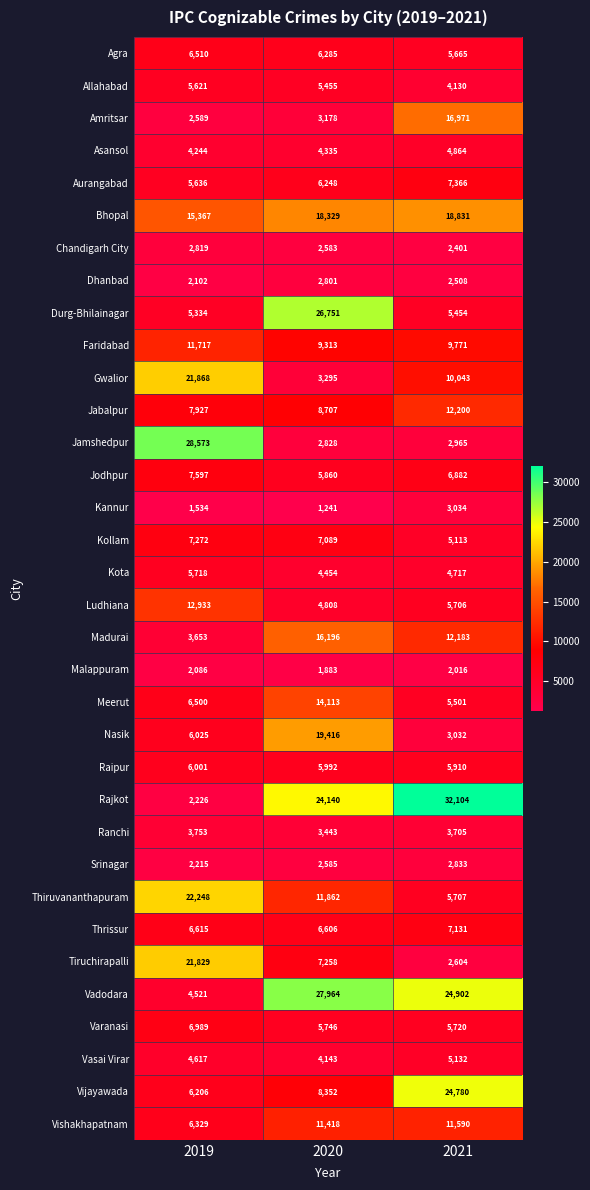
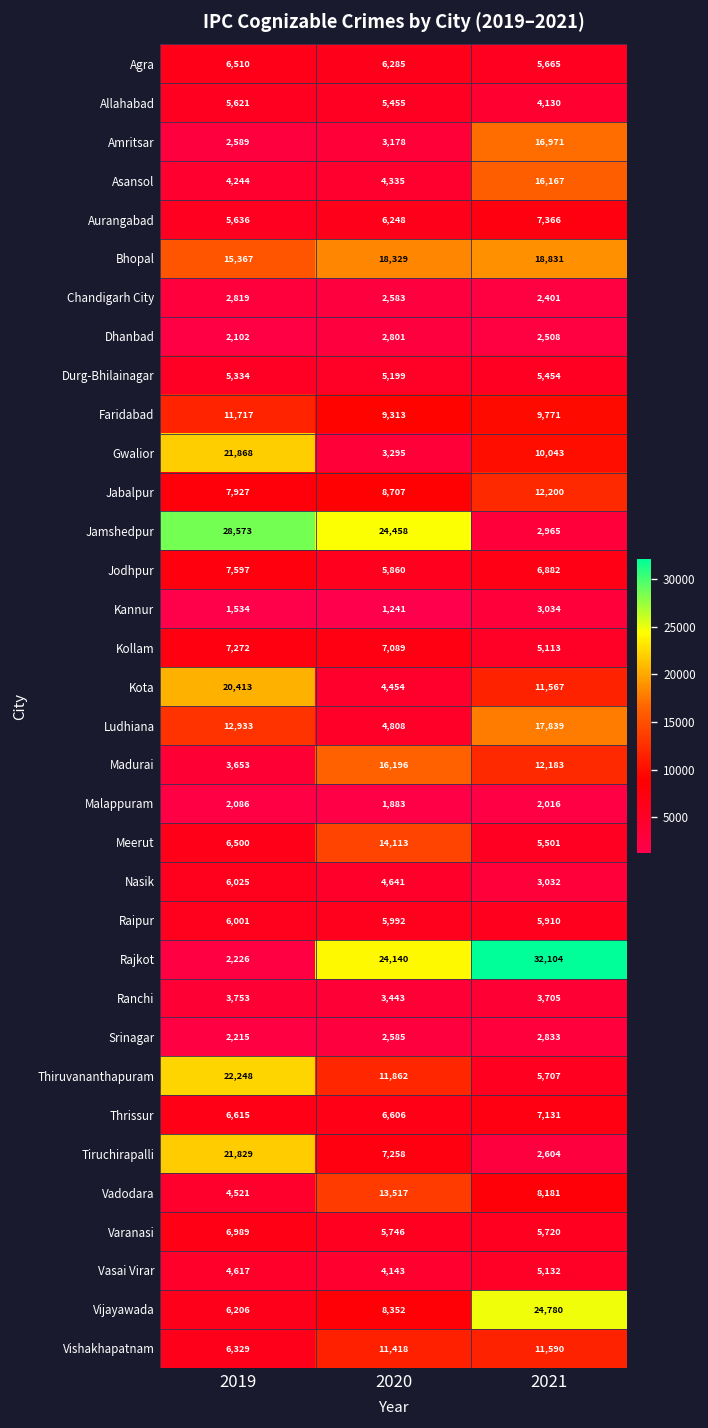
  {
    "Agra": {
      "2019": "6,510",
      "2020": "6,285",
      "2021": "5,665"
    },
    "Allahabad": {
      "2019": "5,621",
      "2020": "5,455",
      "2021": "4,130"
    },
    "Amritsar": {
      "2019": "2,589",
      "2020": "3,178",
      "2021": "16,971"
    },
    "Asansol": {
      "2019": "4,244",
      "2020": "4,335",
-     "2021": "4,864"
+     "2021": "16,167"
    },
    "Aurangabad": {
      "2019": "5,636",
      "2020": "6,248",
      "2021": "7,366"
    },
    "Bhopal": {
      "2019": "15,367",
      "2020": "18,329",
      "2021": "18,831"
    },
    "Chandigarh City": {
      "2019": "2,819",
      "2020": "2,583",
      "2021": "2,401"
    },
    "Dhanbad": {
      "2019": "2,102",
      "2020": "2,801",
      "2021": "2,508"
    },
    "Durg-Bhilainagar": {
      "2019": "5,334",
-     "2020": "26,751",
+     "2020": "5,199",
      "2021": "5,454"
    },
    "Faridabad": {
      "2019": "11,717",
      "2020": "9,313",
      "2021": "9,771"
    },
    "Gwalior": {
      "2019": "21,868",
      "2020": "3,295",
      "2021": "10,043"
    },
    "Jabalpur": {
      "2019": "7,927",
      "2020": "8,707",
      "2021": "12,200"
    },
    "Jamshedpur": {
      "2019": "28,573",
-     "2020": "2,828",
+     "2020": "24,458",
      "2021": "2,965"
    },
    "Jodhpur": {
      "2019": "7,597",
      "2020": "5,860",
      "2021": "6,882"
    },
    "Kannur": {
      "2019": "1,534",
      "2020": "1,241",
      "2021": "3,034"
    },
    "Kollam": {
      "2019": "7,272",
      "2020": "7,089",
      "2021": "5,113"
    },
    "Kota": {
-     "2019": "5,718",
+     "2019": "20,413",
      "2020": "4,454",
-     "2021": "4,717"
+     "2021": "11,567"
    },
    "Ludhiana": {
      "2019": "12,933",
      "2020": "4,808",
-     "2021": "5,706"
+     "2021": "17,839"
    },
    "Madurai": {
      "2019": "3,653",
      "2020": "16,196",
      "2021": "12,183"
    },
    "Malappuram": {
      "2019": "2,086",
      "2020": "1,883",
      "2021": "2,016"
    },
    "Meerut": {
      "2019": "6,500",
      "2020": "14,113",
      "2021": "5,501"
    },
    "Nasik": {
      "2019": "6,025",
-     "2020": "19,416",
+     "2020": "4,641",
      "2021": "3,032"
    },
    "Raipur": {
      "2019": "6,001",
      "2020": "5,992",
      "2021": "5,910"
    },
    "Rajkot": {
      "2019": "2,226",
      "2020": "24,140",
      "2021": "32,104"
    },
    "Ranchi": {
      "2019": "3,753",
      "2020": "3,443",
      "2021": "3,705"
    },
    "Srinagar": {
      "2019": "2,215",
      "2020": "2,585",
      "2021": "2,833"
    },
    "Thiruvananthapuram": {
      "2019": "22,248",
      "2020": "11,862",
      "2021": "5,707"
    },
    "Thrissur": {
      "2019": "6,615",
      "2020": "6,606",
      "2021": "7,131"
    },
    "Tiruchirapalli": {
      "2019": "21,829",
      "2020": "7,258",
      "2021": "2,604"
    },
    "Vadodara": {
      "2019": "4,521",
-     "2020": "27,964",
-     "2021": "24,902"
+     "2020": "13,517",
+     "2021": "8,181"
    },
    "Varanasi": {
      "2019": "6,989",
      "2020": "5,746",
      "2021": "5,720"
    },
    "Vasai Virar": {
      "2019": "4,617",
      "2020": "4,143",
      "2021": "5,132"
    },
    "Vijayawada": {
      "2019": "6,206",
      "2020": "8,352",
      "2021": "24,780"
    },
    "Vishakhapatnam": {
      "2019": "6,329",
      "2020": "11,418",
      "2021": "11,590"
    }
  }
